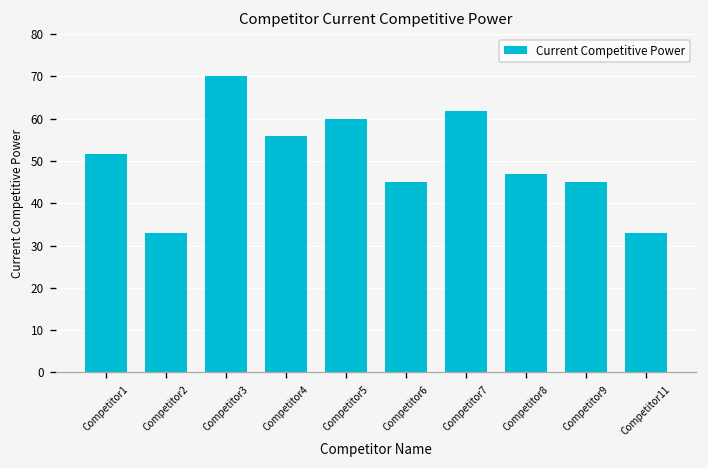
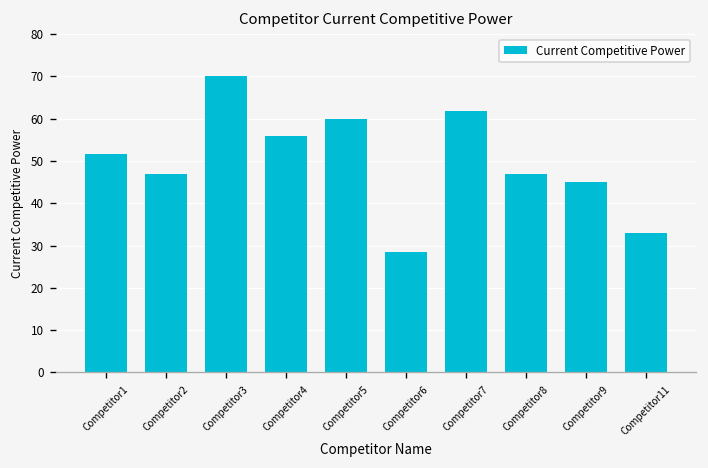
  {
    "Competitor1": 52,
-   "Competitor2": 33,
+   "Competitor2": 47,
    "Competitor3": 70,
    "Competitor4": 56,
    "Competitor5": 60,
-   "Competitor6": 45,
+   "Competitor6": 28,
    "Competitor7": 62,
    "Competitor8": 47,
    "Competitor9": 45,
    "Competitor11": 33
  }
